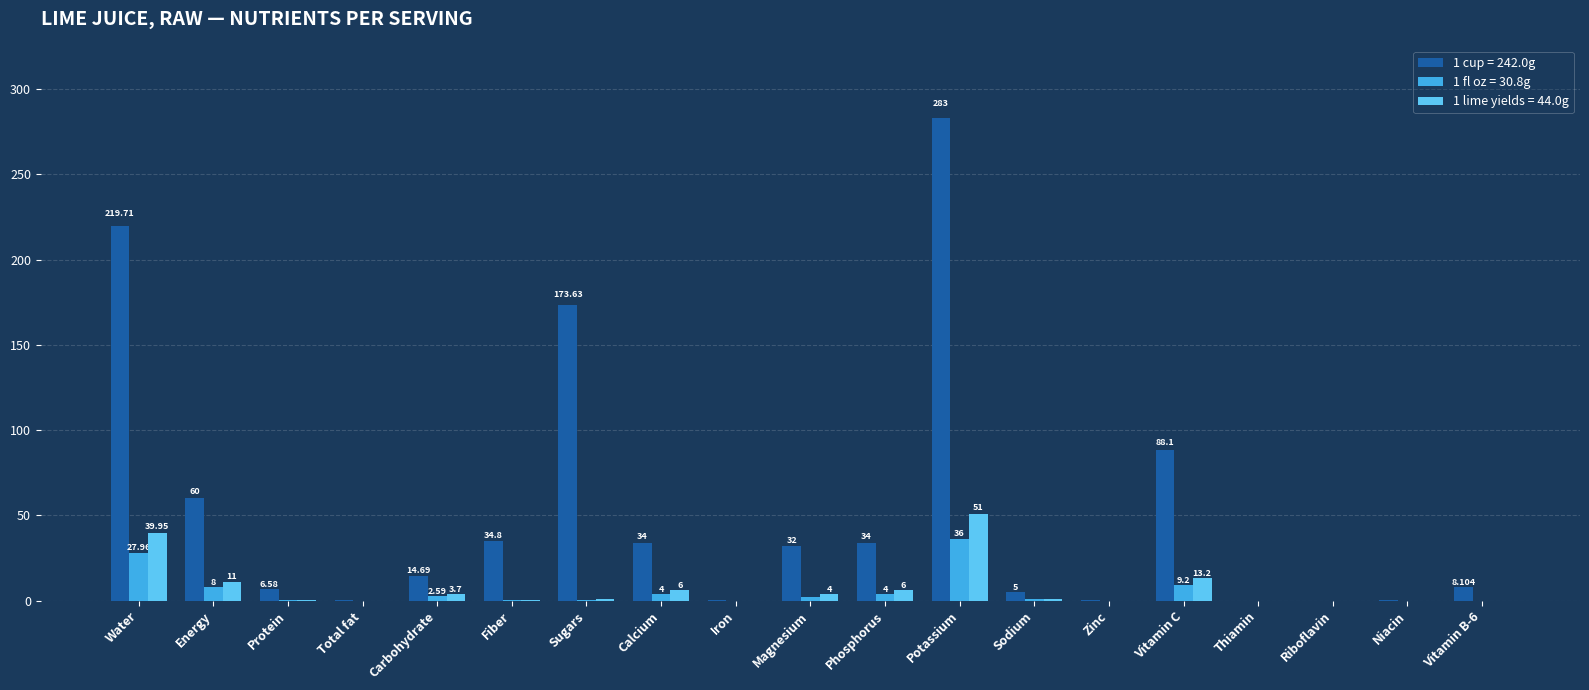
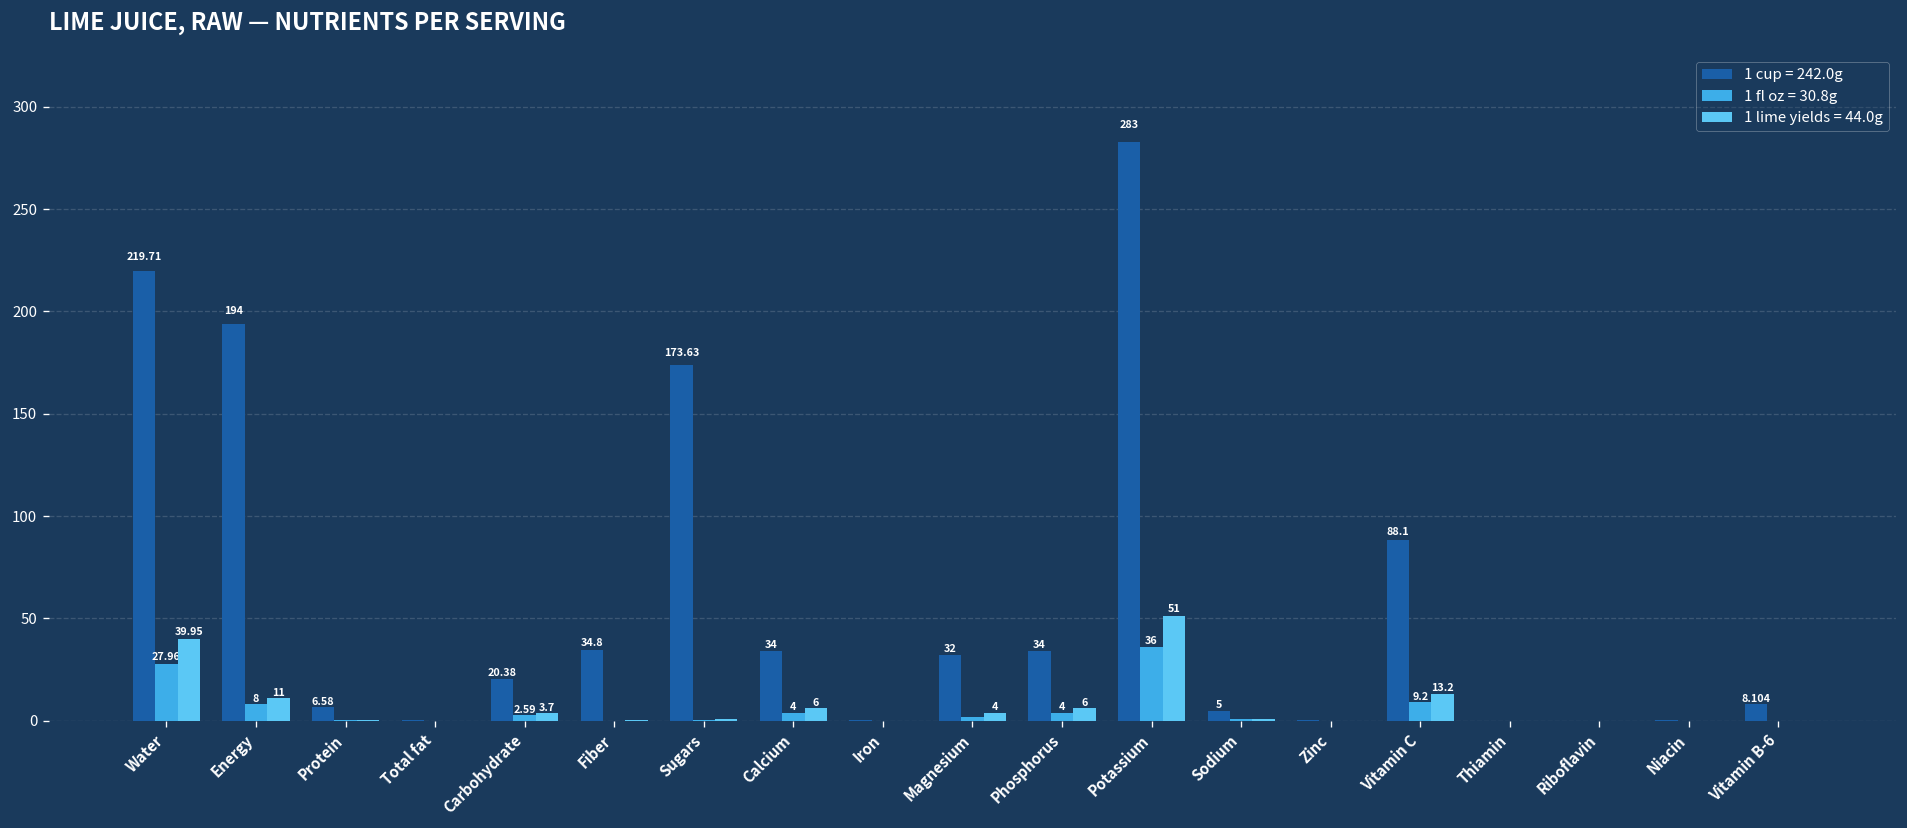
  {
    "1 cup = 242.0g": {
      "Water": 219.71,
-     "Energy": 60,
+     "Energy": 194,
      "Protein": 6.58,
-     "Carbohydrate": 14.69,
+     "Carbohydrate": 20.38,
      "Fiber": 34.8,
      "Sugars": 173.63,
      "Calcium": 34,
      "Magnesium": 32,
      "Phosphorus": 34,
      "Potassium": 283,
      "Sodium": 5,
      "Vitamin C": 88.1,
      "Vitamin B-6": 8.104
    }
  }
